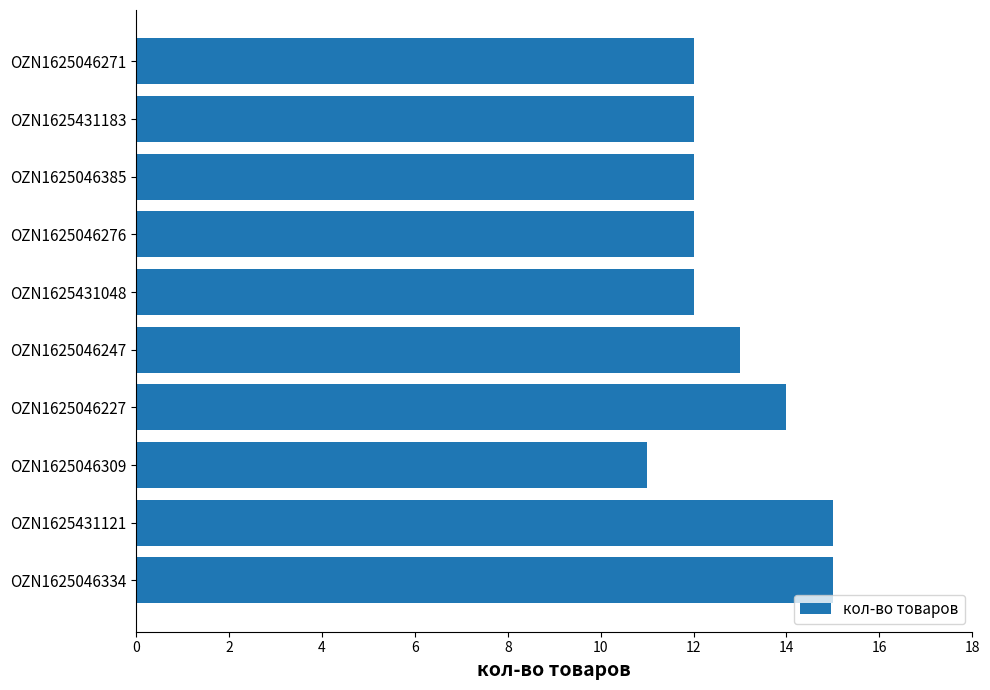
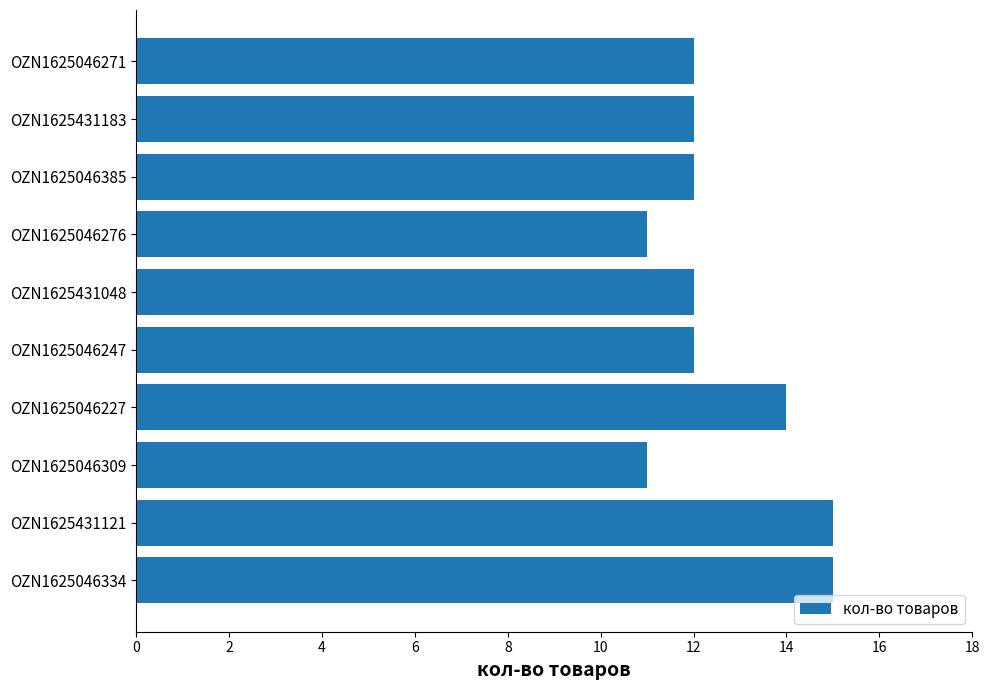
  {
    "OZN1625046271": 12,
    "OZN1625431183": 12,
    "OZN1625046385": 12,
-   "OZN1625046276": 12,
+   "OZN1625046276": 11,
    "OZN1625431048": 12,
-   "OZN1625046247": 13,
+   "OZN1625046247": 12,
    "OZN1625046227": 14,
    "OZN1625046309": 11,
    "OZN1625431121": 15,
    "OZN1625046334": 15
  }
